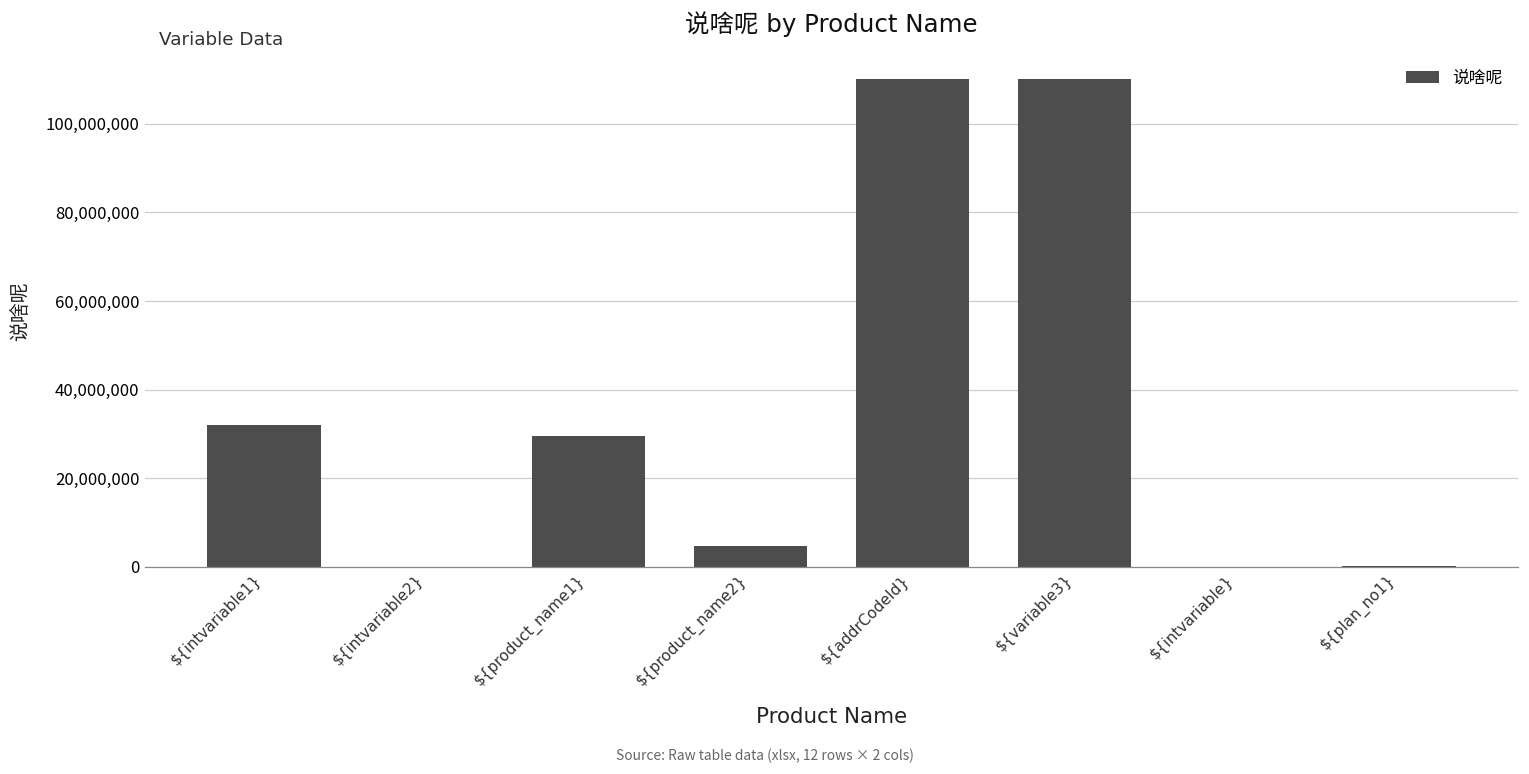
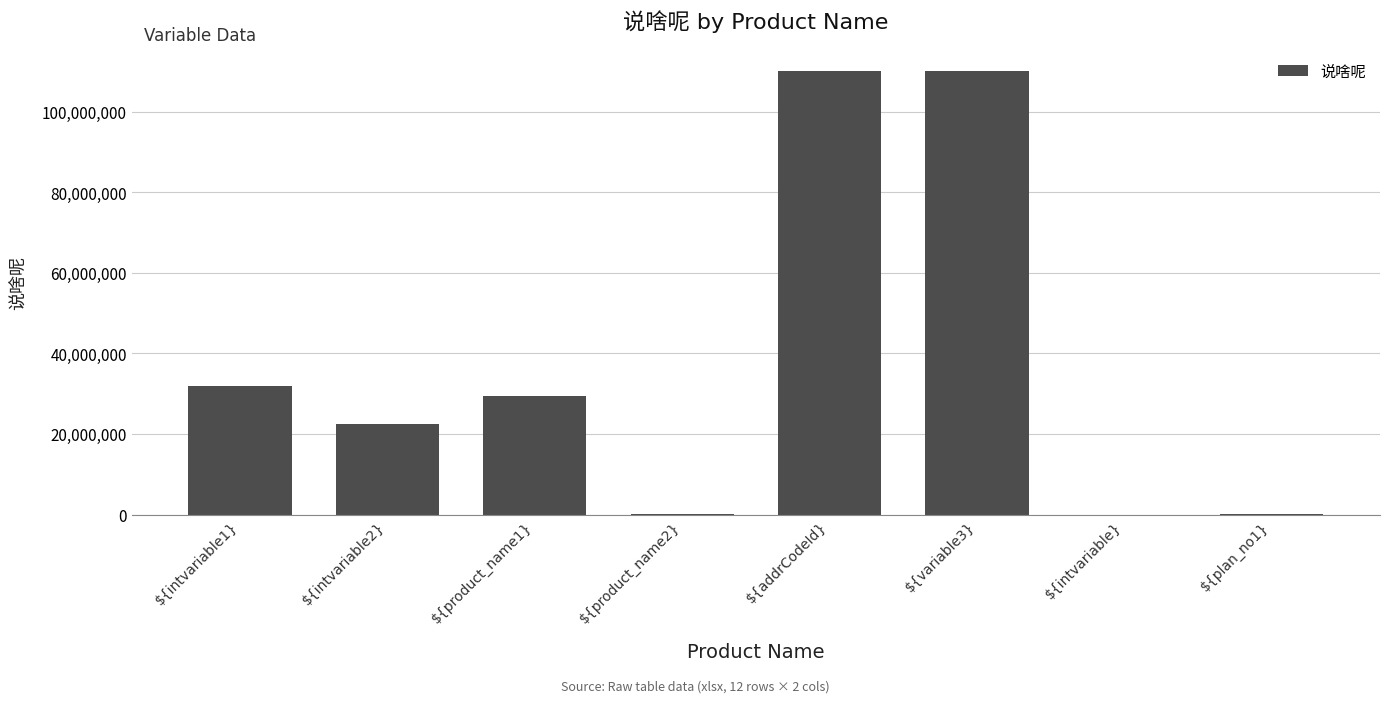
  {
    "${intvariable1}": "32,000,000",
-   "${intvariable2}": "0",
+   "${intvariable2}": "22,000,000",
    "${product_name1}": "29,000,000",
-   "${product_name2}": "5,000,000",
+   "${product_name2}": "0",
    "${addrCodeId}": "110,000,000",
    "${variable3}": "110,000,000"
  }
